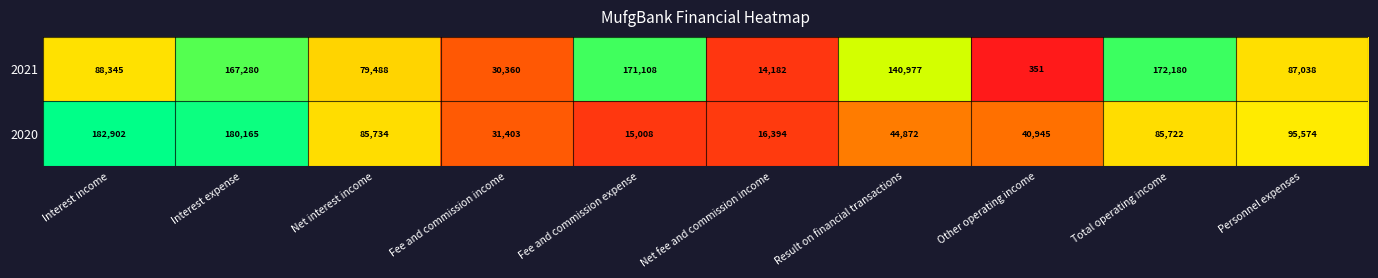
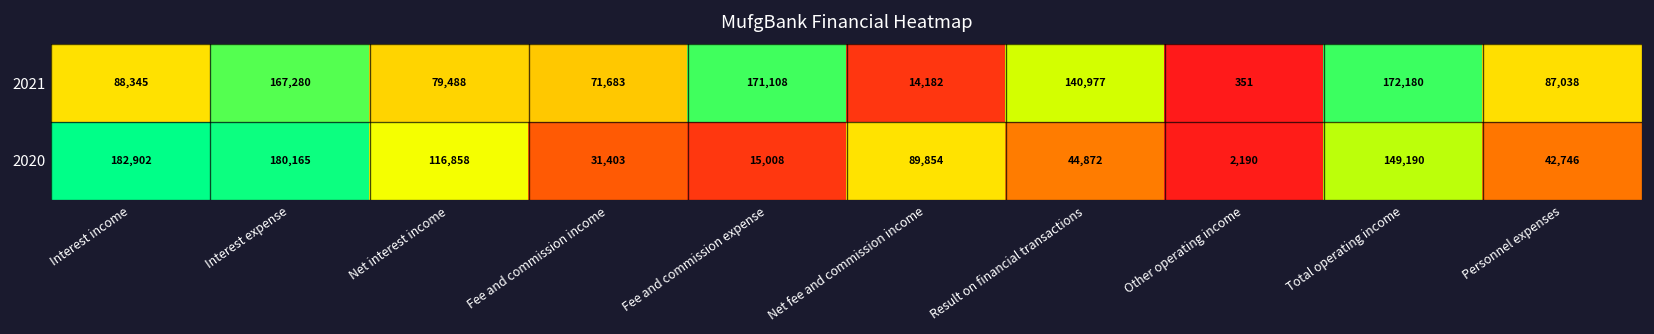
  {
    "2021": {
      "Interest income": "88,345",
      "Interest expense": "167,280",
      "Net interest income": "79,488",
-     "Fee and commission income": "30,360",
+     "Fee and commission income": "71,683",
      "Fee and commission expense": "171,108",
      "Net fee and commission income": "14,182",
      "Result on financial transactions": "140,977",
      "Other operating income": "351",
      "Total operating income": "172,180",
      "Personnel expenses": "87,038"
    },
    "2020": {
      "Interest income": "182,902",
      "Interest expense": "180,165",
-     "Net interest income": "85,734",
+     "Net interest income": "116,858",
      "Fee and commission income": "31,403",
      "Fee and commission expense": "15,008",
-     "Net fee and commission income": "16,394",
+     "Net fee and commission income": "89,854",
      "Result on financial transactions": "44,872",
-     "Other operating income": "40,945",
-     "Total operating income": "85,722",
-     "Personnel expenses": "95,574"
+     "Other operating income": "2,190",
+     "Total operating income": "149,190",
+     "Personnel expenses": "42,746"
    }
  }
